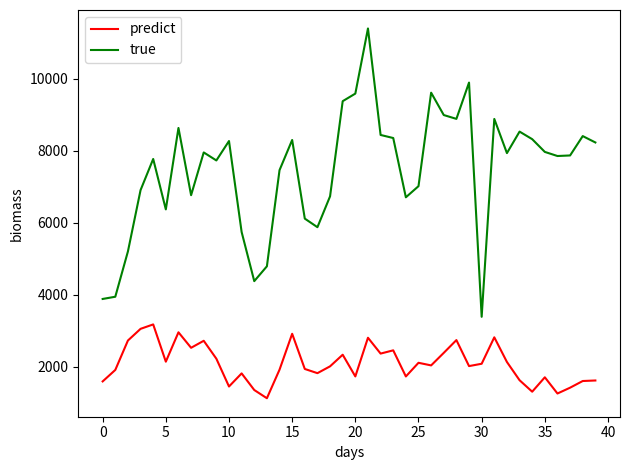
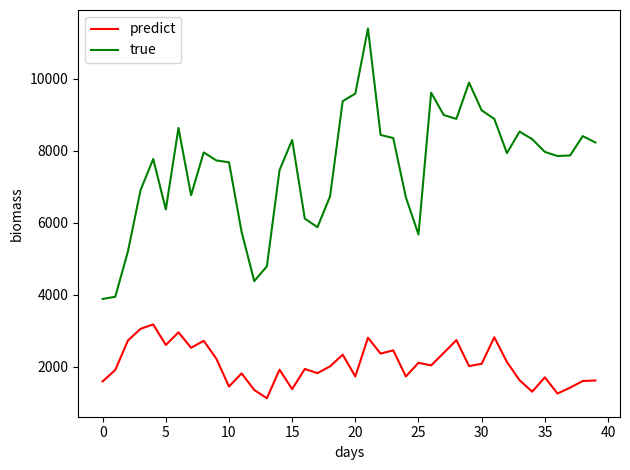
  {
    "predict": {
      "0": 1600,
-     "5": 2100,
+     "5": 2600,
      "10": 1400,
-     "15": 2900,
+     "15": 1400,
      "20": 1700,
      "25": 2100,
      "30": 2100,
      "35": 1700
    },
    "true": {
      "0": 3900,
      "5": 6400,
-     "10": 8300,
+     "10": 7700,
      "15": 8300,
      "20": 9600,
-     "25": 7000,
-     "30": 3400,
+     "25": 5700,
+     "30": 9100,
      "35": 8000
    }
  }
